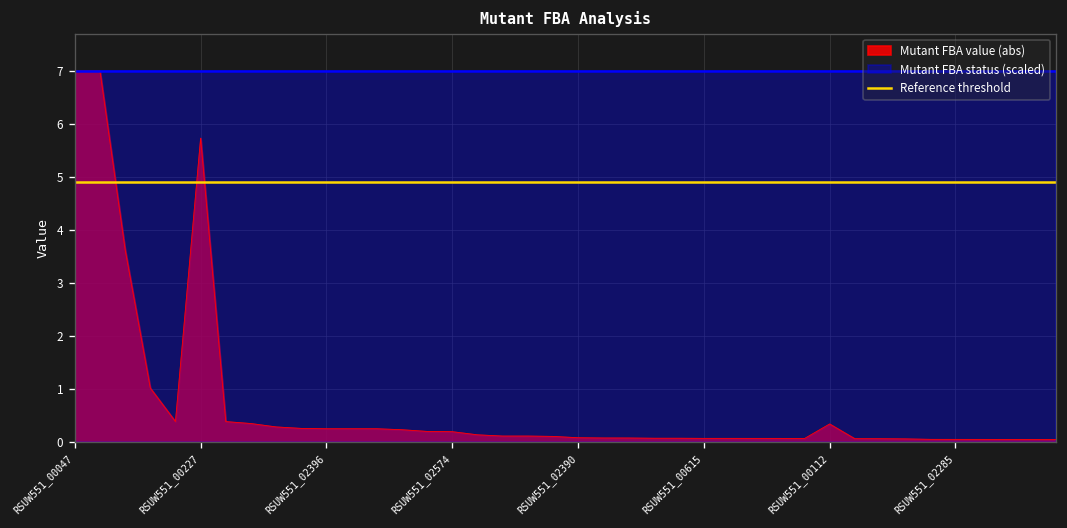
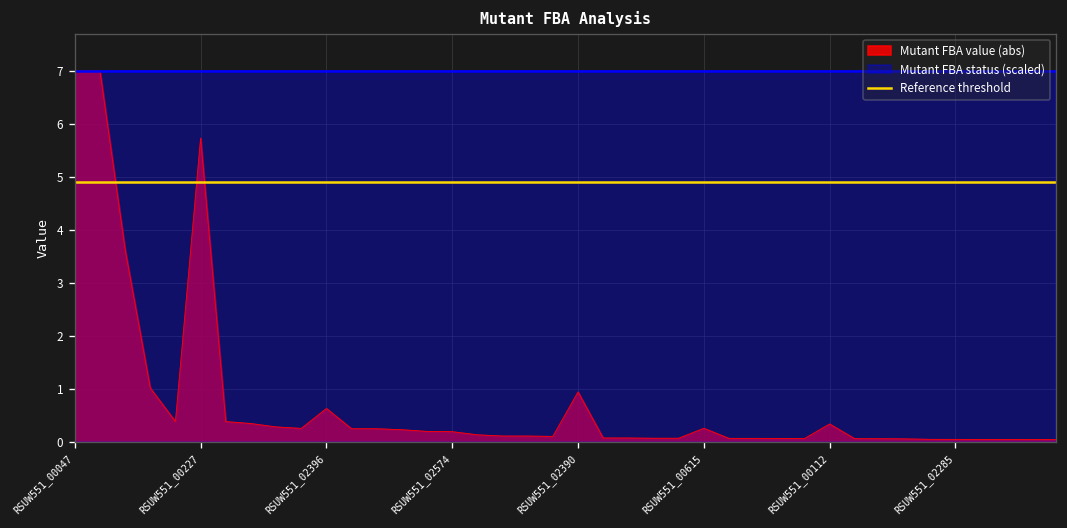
  {
    "Mutant FBA value (abs)": {
      "RSUW551_00227": 5.7,
-     "RSUW551_02396": 0.2,
+     "RSUW551_02396": 0.6,
      "RSUW551_02574": 0.2,
-     "RSUW551_02390": 0.1,
-     "RSUW551_00615": 0.1,
+     "RSUW551_02390": 0.9,
+     "RSUW551_00615": 0.3,
      "RSUW551_00112": 0.3,
      "RSUW551_02285": 0.0
    },
    "Mutant FBA status (scaled)": {
      "RSUW551_00227": 7.0,
      "RSUW551_02396": 7.0,
      "RSUW551_02574": 7.0,
      "RSUW551_02390": 7.0,
      "RSUW551_00615": 7.0,
      "RSUW551_00112": 7.0
    }
  }
